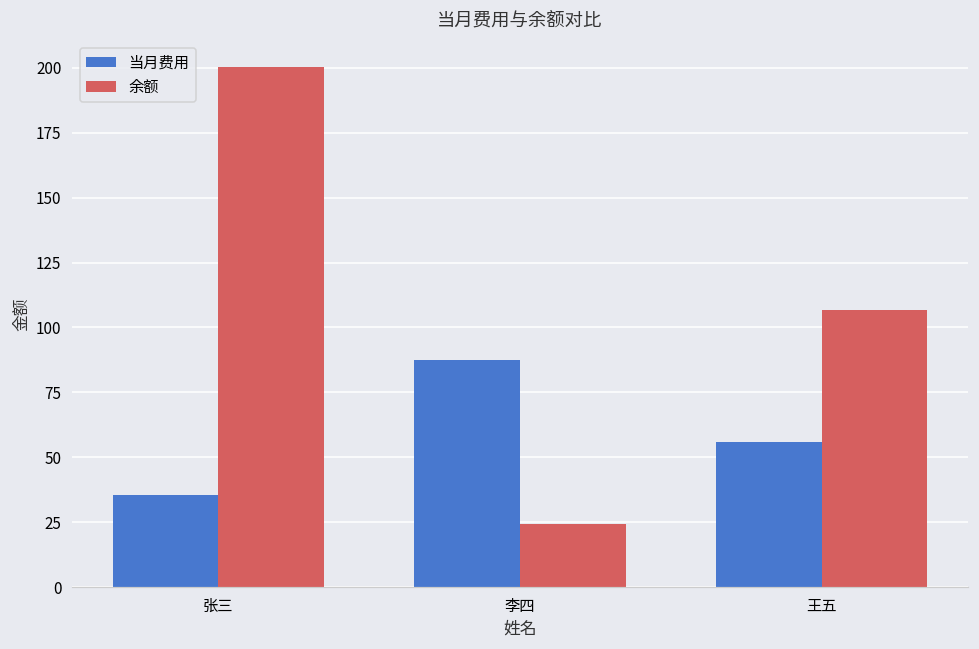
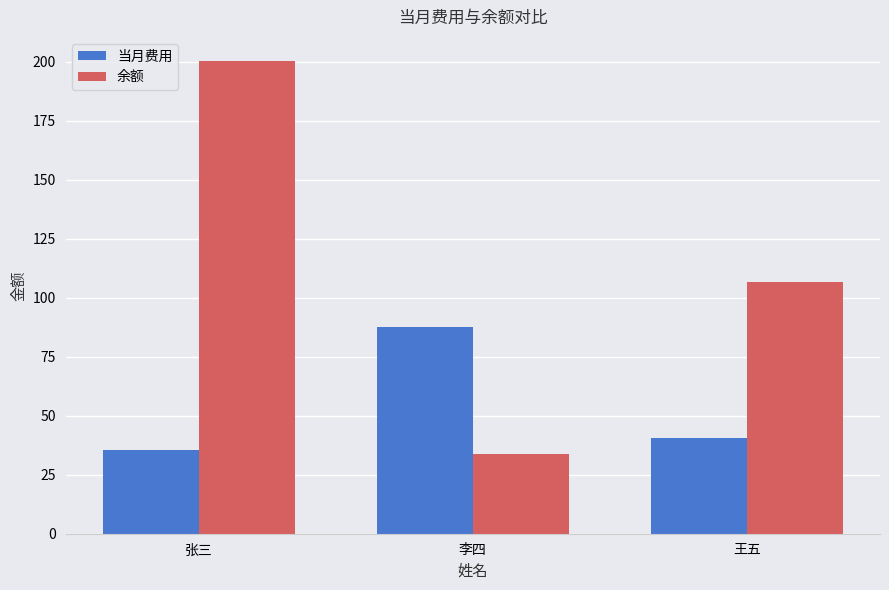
  {
    "当月费用": {
      "张三": 36,
      "李四": 87,
-     "王五": 56
+     "王五": 41
    },
    "余额": {
      "张三": 201,
-     "李四": 24,
+     "李四": 34,
      "王五": 107
    }
  }
